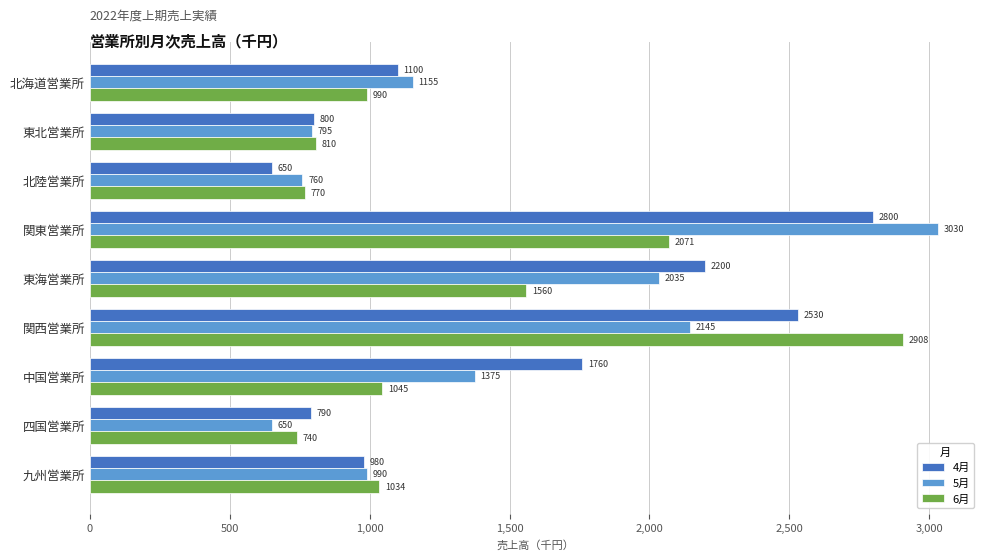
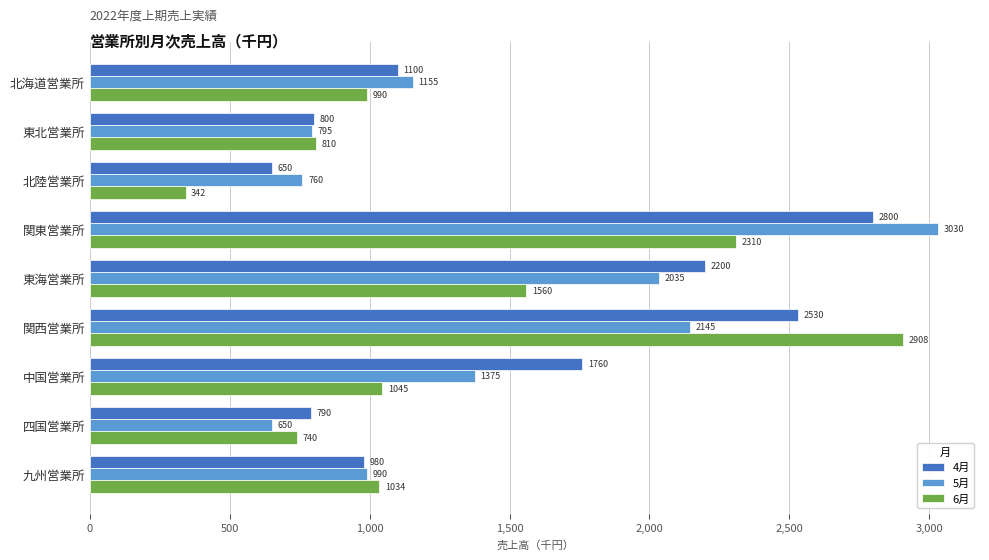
  {
    "6月": {
      "北海道営業所": 990,
      "東北営業所": 810,
-     "北陸営業所": 770,
-     "関東営業所": 2071,
+     "北陸営業所": 342,
+     "関東営業所": 2310,
      "東海営業所": 1560,
      "関西営業所": 2908,
      "中国営業所": 1045,
      "四国営業所": 740,
      "九州営業所": 1034
    }
  }
